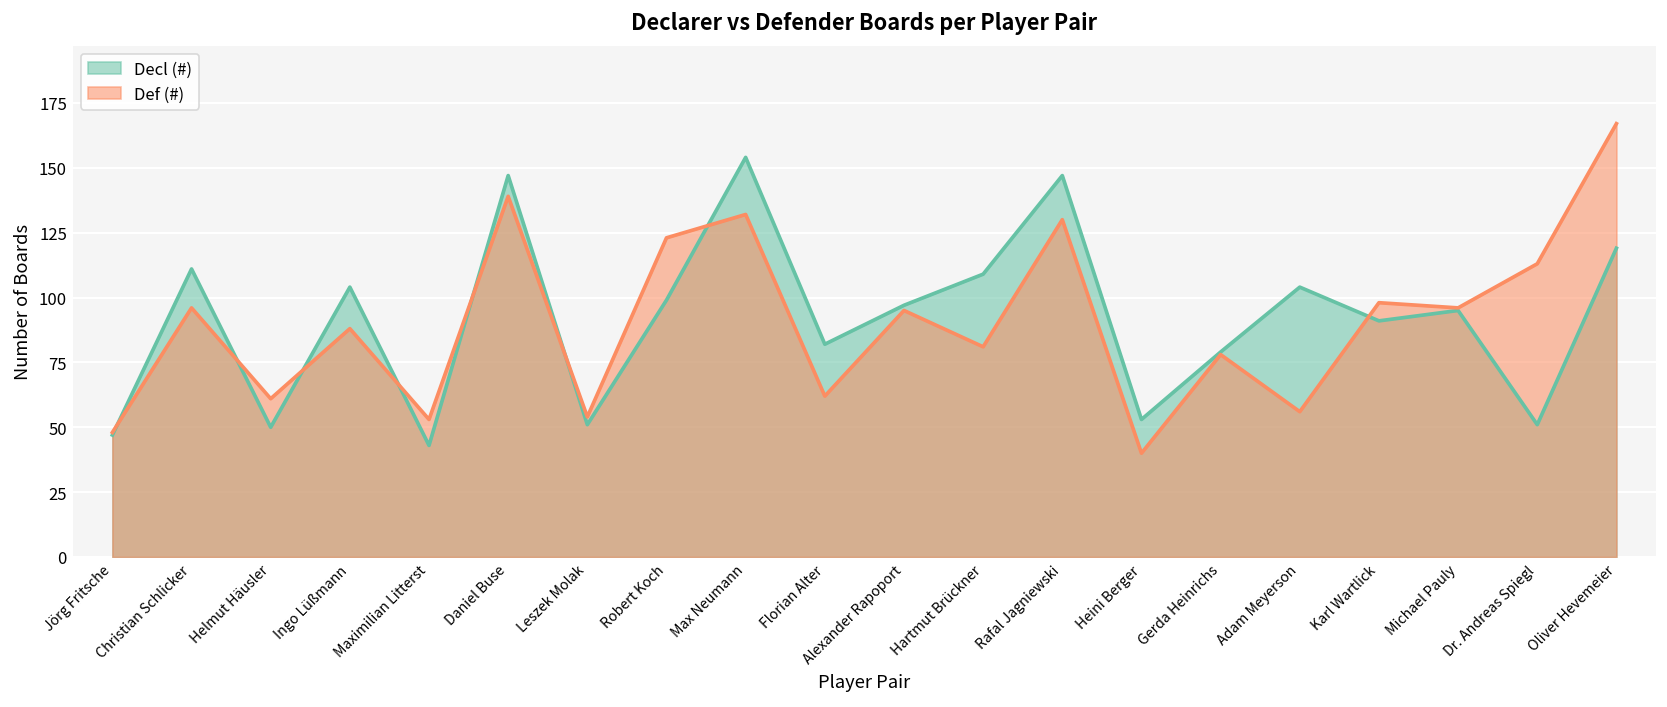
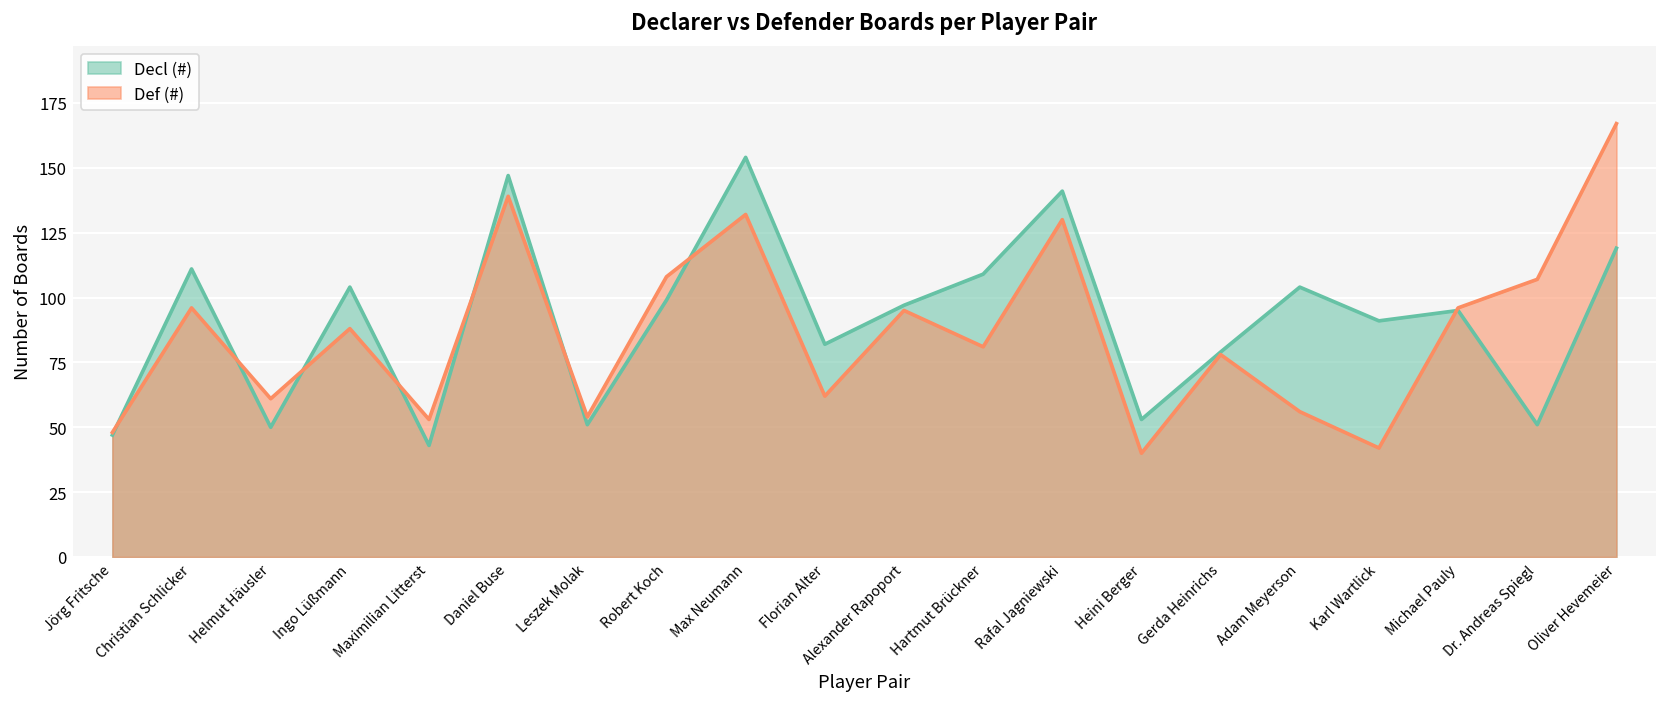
  {
    "Decl (#)": {
      "Christian Schlicker": 111,
      "Helmut Häusler": 50,
      "Ingo Lüßmann": 104,
      "Maximilian Litterst": 43,
      "Daniel Buse": 147,
      "Leszek Molak": 51,
      "Robert Koch": 99,
      "Max Neumann": 154,
      "Florian Alter": 82,
      "Alexander Rapoport": 97,
      "Hartmut Brückner": 109,
-     "Rafal Jagniewski": 147,
+     "Rafal Jagniewski": 141,
      "Heini Berger": 53,
      "Adam Meyerson": 104,
      "Karl Wartlick": 91,
      "Dr. Andreas Spiegl": 51,
      "Oliver Hevemeier": 119
    },
    "Def (#)": {
      "Christian Schlicker": 96,
      "Helmut Häusler": 61,
      "Ingo Lüßmann": 88,
      "Maximilian Litterst": 53,
      "Daniel Buse": 139,
      "Leszek Molak": 54,
-     "Robert Koch": 123,
+     "Robert Koch": 108,
      "Max Neumann": 132,
      "Florian Alter": 62,
      "Alexander Rapoport": 95,
      "Hartmut Brückner": 81,
      "Rafal Jagniewski": 130,
      "Heini Berger": 40,
      "Adam Meyerson": 56,
-     "Karl Wartlick": 98,
-     "Dr. Andreas Spiegl": 113,
+     "Karl Wartlick": 42,
+     "Dr. Andreas Spiegl": 107,
      "Oliver Hevemeier": 167
    }
  }
